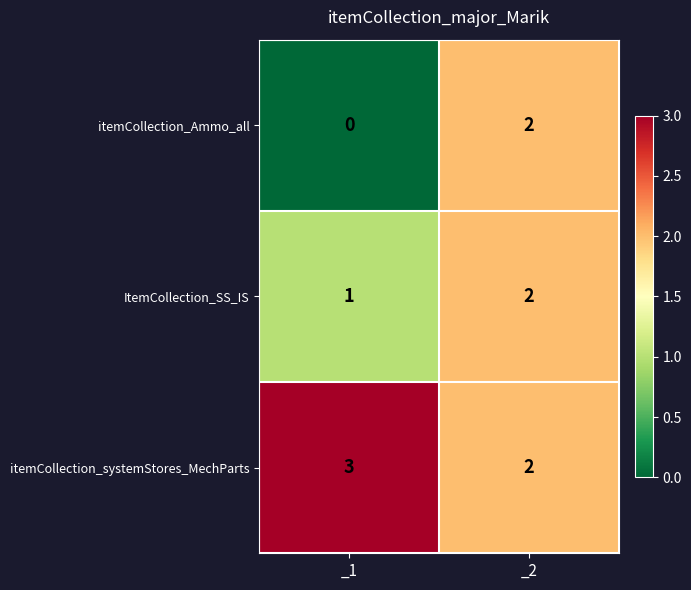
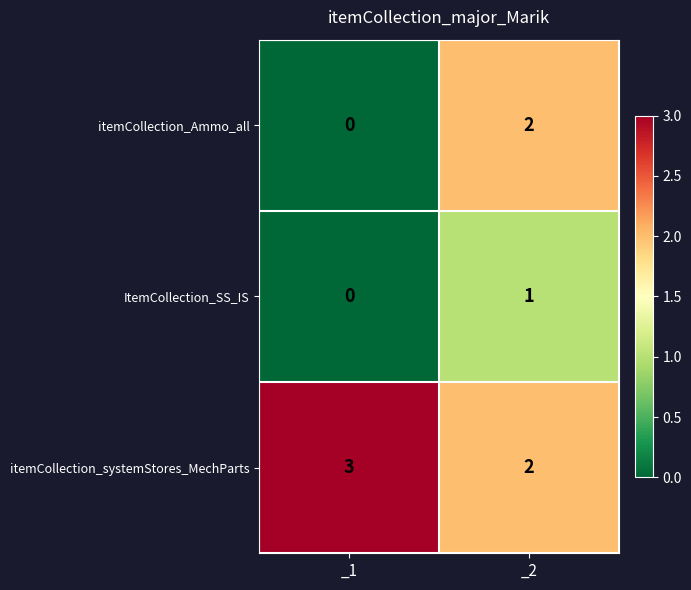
  {
    "itemCollection_Ammo_all": {
      "_1": 0,
      "_2": 2
    },
    "ItemCollection_SS_IS": {
-     "_1": 1,
-     "_2": 2
+     "_1": 0,
+     "_2": 1
    },
    "itemCollection_systemStores_MechParts": {
      "_1": 3,
      "_2": 2
    }
  }
